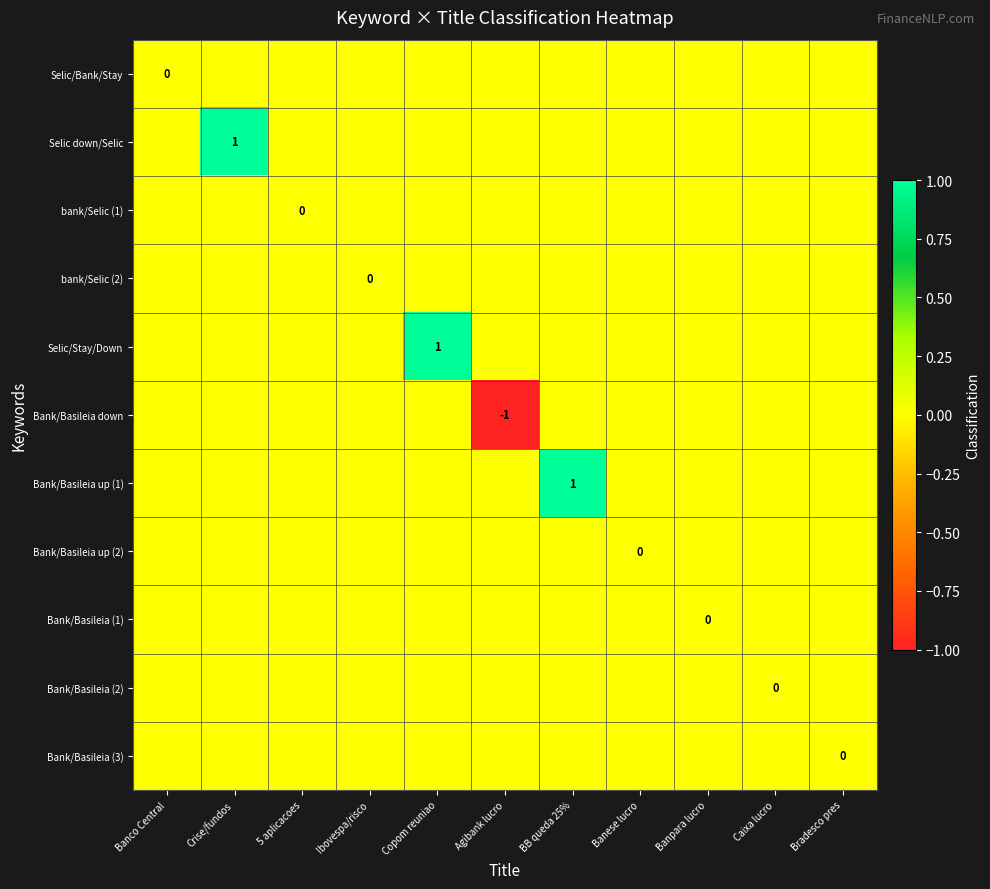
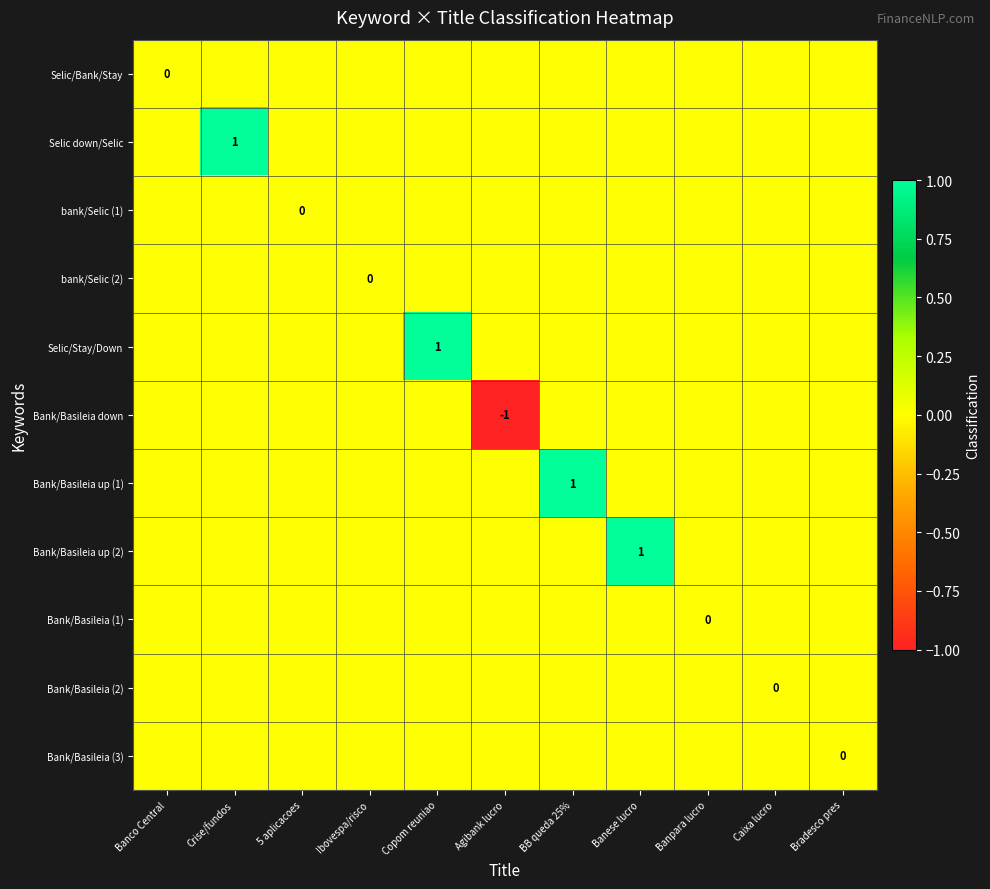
  {
    "Selic/Bank/Stay": {
      "Banco Central": 0
    },
    "Selic down/Selic": {
      "Crise/fundos": 1
    },
    "bank/Selic (1)": {
      "5 aplicacoes": 0
    },
    "bank/Selic (2)": {
      "Ibovespa/risco": 0
    },
    "Selic/Stay/Down": {
      "Copom reuniao": 1
    },
    "Bank/Basileia down": {
      "Agibank lucro": -1
    },
    "Bank/Basileia up (1)": {
      "BB queda 25%": 1
    },
    "Bank/Basileia up (2)": {
-     "Banese lucro": 0
+     "Banese lucro": 1
    },
    "Bank/Basileia (1)": {
      "Banpara lucro": 0
    },
    "Bank/Basileia (2)": {
      "Caixa lucro": 0
    },
    "Bank/Basileia (3)": {
      "Bradesco pres": 0
    }
  }
